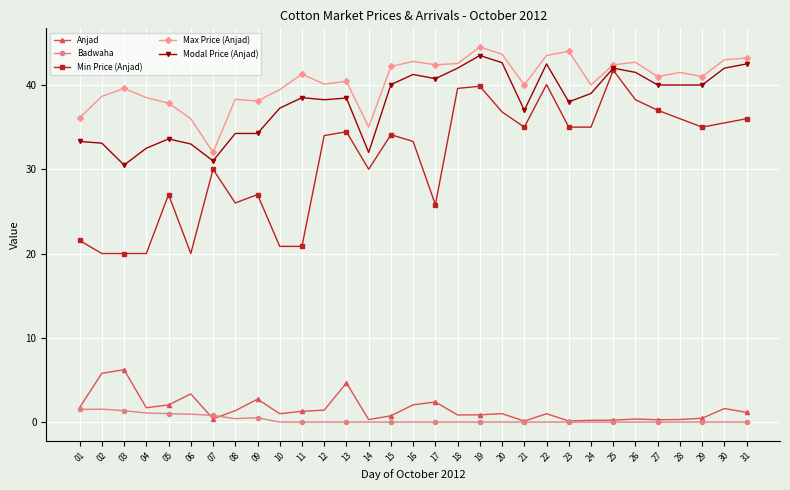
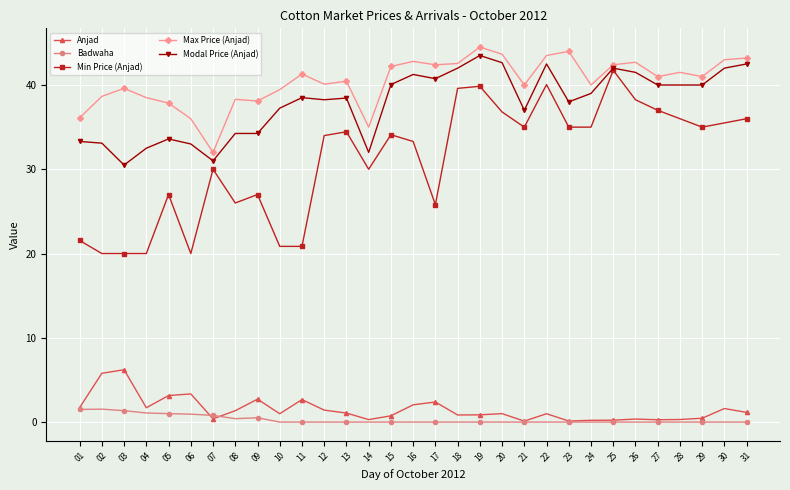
  {
    "Anjad": {
      "02": 6,
      "03": 6,
      "04": 2,
-     "05": 2,
+     "05": 3,
      "06": 3,
      "07": 0,
      "08": 1,
      "09": 3,
      "10": 1,
-     "11": 1,
+     "11": 3,
      "12": 1,
-     "13": 5,
+     "13": 1,
      "15": 1,
      "16": 2,
      "17": 2,
      "18": 1,
      "19": 1,
      "20": 1,
      "22": 1,
      "26": 0,
      "28": 0,
      "29": 0,
      "30": 2,
      "31": 1
    }
  }
